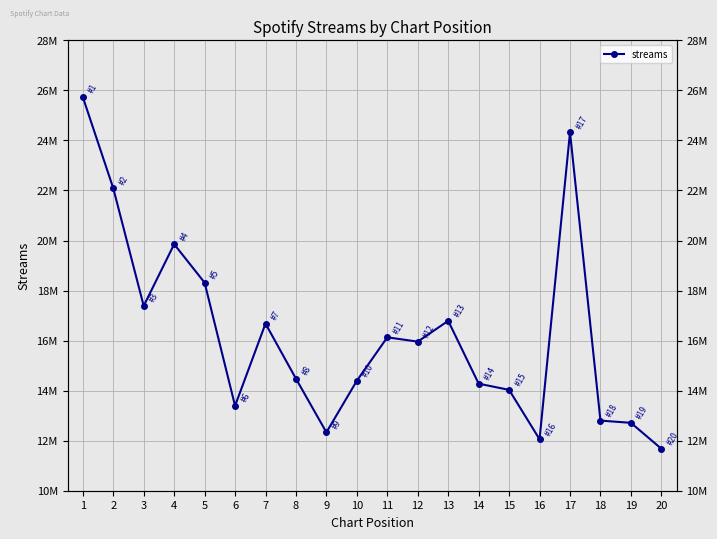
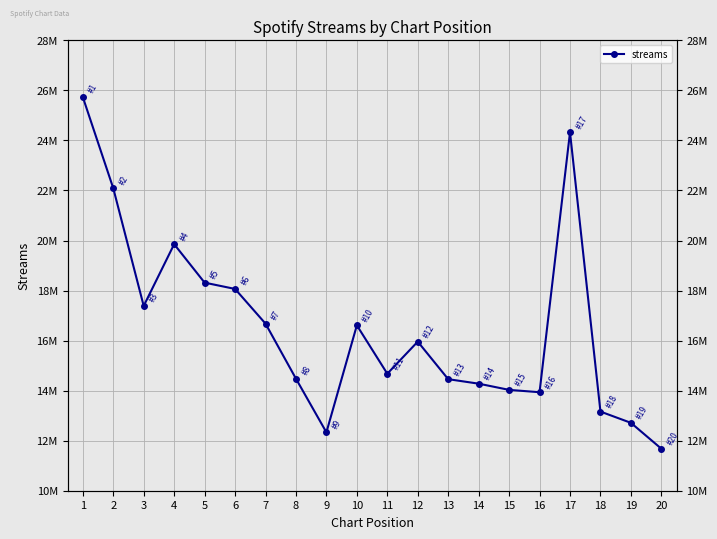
  {
-   "6": 13400000,
-   "10": 14400000,
-   "11": 16100000,
-   "13": 16800000,
-   "16": 12100000,
-   "18": 12800000
+   "6": 18100000,
+   "10": 16600000,
+   "11": 14700000,
+   "13": 14500000,
+   "16": 13900000,
+   "18": 13200000
  }
